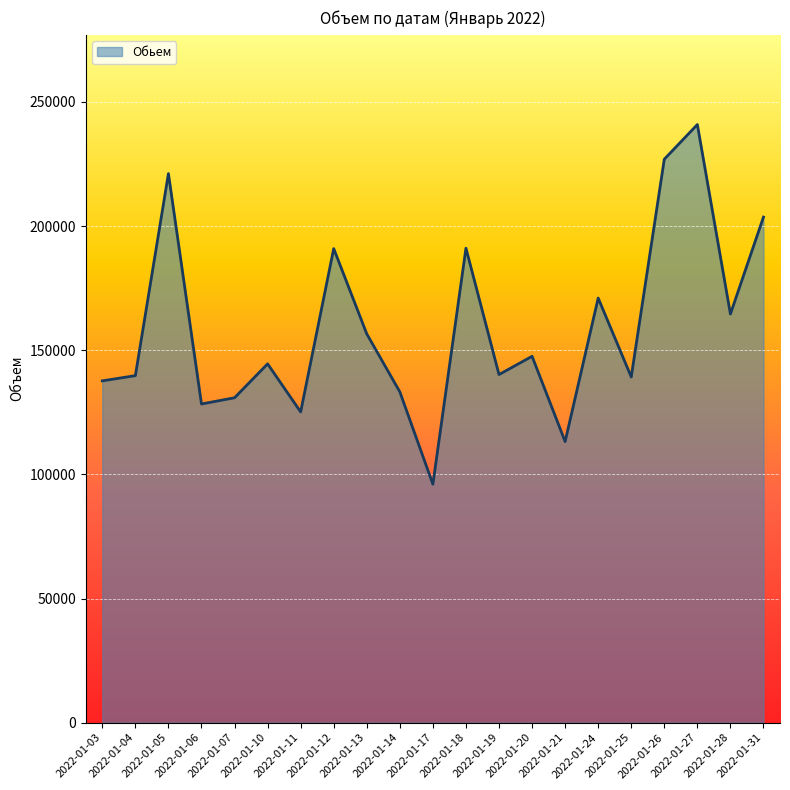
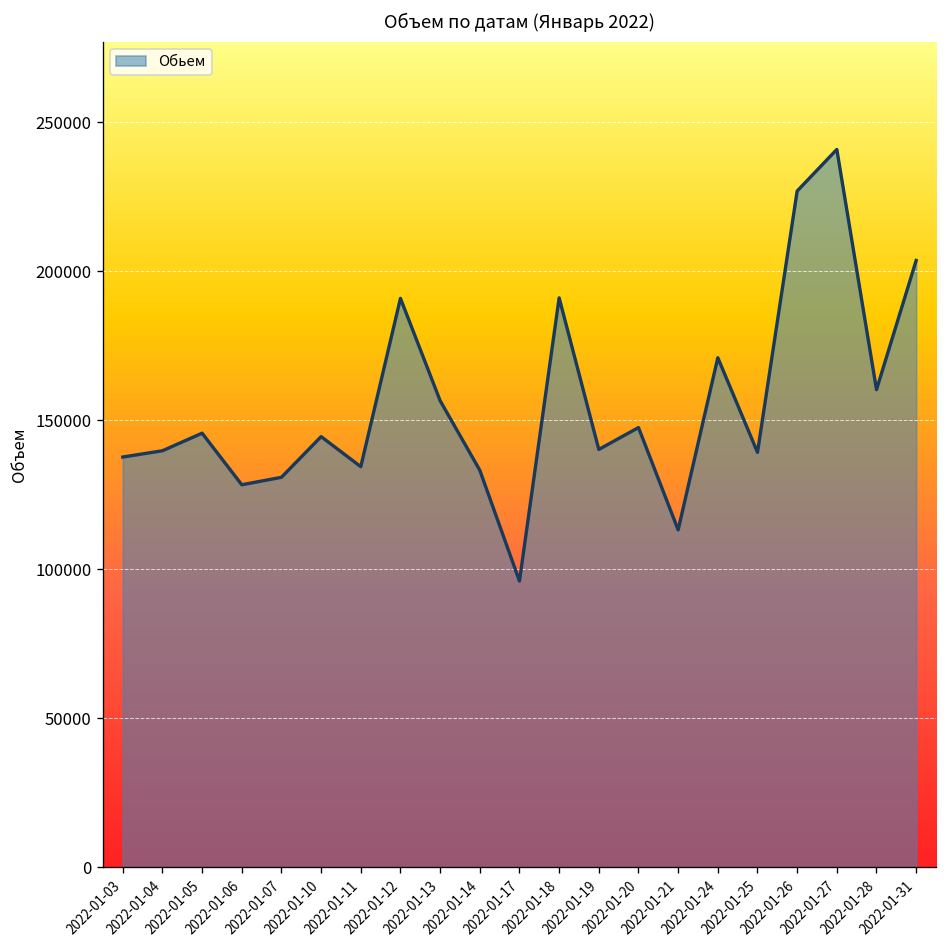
  {
    "2022-01-03": 138000,
    "2022-01-04": 140000,
-   "2022-01-05": 221000,
+   "2022-01-05": 146000,
    "2022-01-06": 128000,
    "2022-01-07": 131000,
    "2022-01-10": 145000,
-   "2022-01-11": 125000,
+   "2022-01-11": 134000,
    "2022-01-12": 191000,
    "2022-01-13": 157000,
    "2022-01-14": 133000,
    "2022-01-17": 96000,
    "2022-01-18": 191000,
    "2022-01-19": 140000,
    "2022-01-20": 148000,
    "2022-01-21": 113000,
    "2022-01-24": 171000,
    "2022-01-25": 139000,
    "2022-01-26": 227000,
    "2022-01-27": 241000,
-   "2022-01-28": 165000,
+   "2022-01-28": 160000,
    "2022-01-31": 204000
  }
